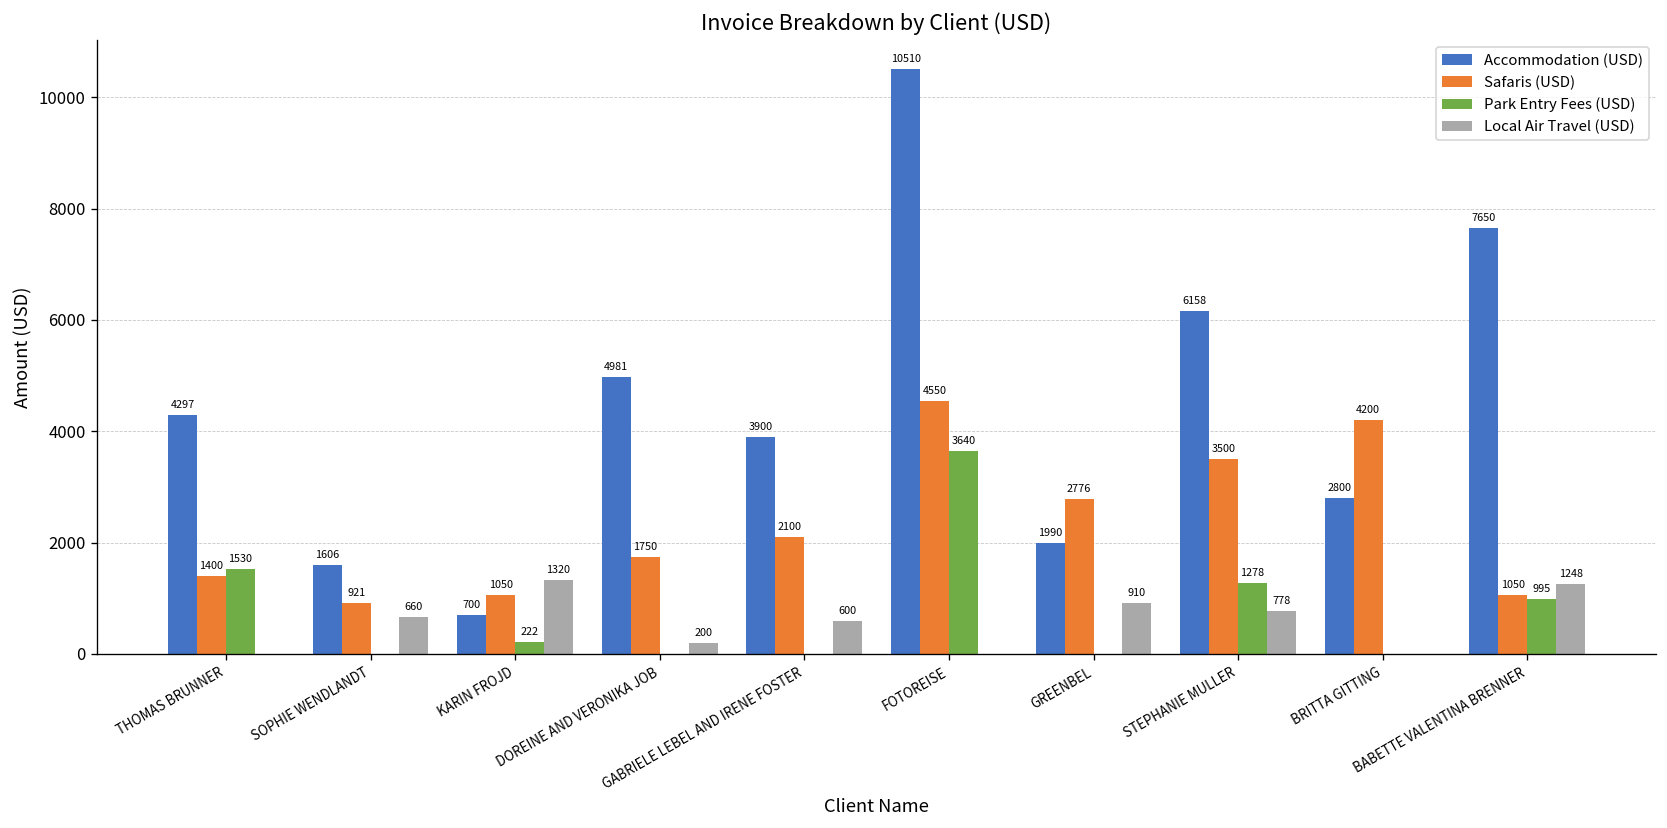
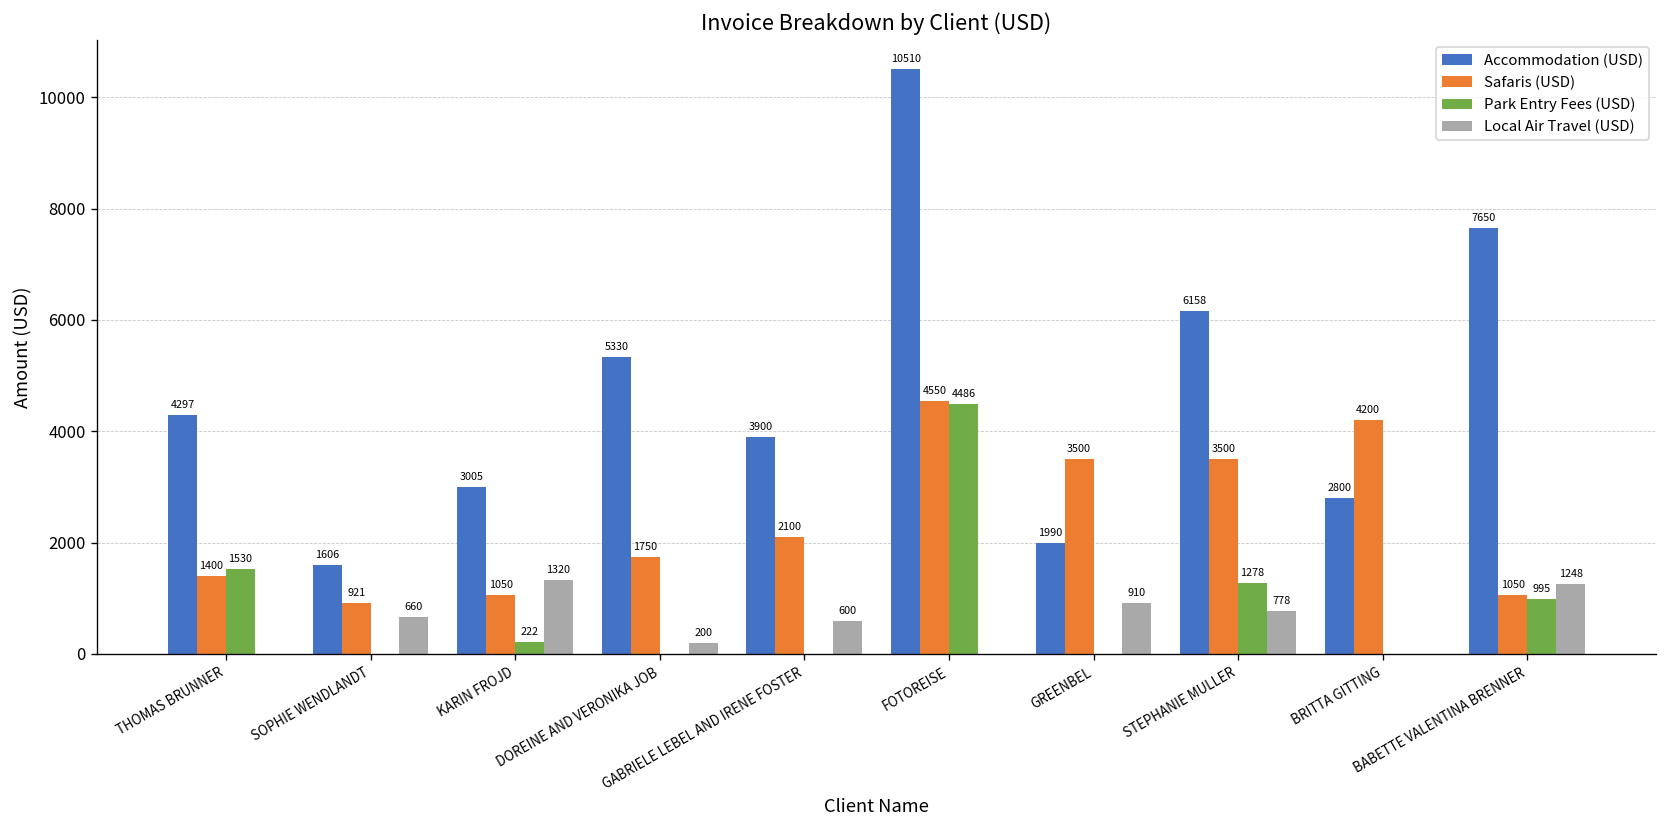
  {
    "Accommodation (USD)": {
      "THOMAS BRUNNER": 4297,
      "SOPHIE WENDLANDT": 1606,
-     "KARIN FROJD": 700,
-     "DOREINE AND VERONIKA JOB": 4981,
+     "KARIN FROJD": 3005,
+     "DOREINE AND VERONIKA JOB": 5330,
      "GABRIELE LEBEL AND IRENE FOSTER": 3900,
      "FOTOREISE": 10510,
      "GREENBEL": 1990,
      "STEPHANIE MULLER": 6158,
      "BRITTA GITTING": 2800,
      "BABETTE VALENTINA BRENNER": 7650
    },
    "Safaris (USD)": {
      "THOMAS BRUNNER": 1400,
      "SOPHIE WENDLANDT": 921,
      "KARIN FROJD": 1050,
      "DOREINE AND VERONIKA JOB": 1750,
      "GABRIELE LEBEL AND IRENE FOSTER": 2100,
      "FOTOREISE": 4550,
-     "GREENBEL": 2776,
+     "GREENBEL": 3500,
      "STEPHANIE MULLER": 3500,
      "BRITTA GITTING": 4200,
      "BABETTE VALENTINA BRENNER": 1050
    },
    "Park Entry Fees (USD)": {
      "THOMAS BRUNNER": 1530,
      "KARIN FROJD": 222,
-     "FOTOREISE": 3640,
+     "FOTOREISE": 4486,
      "STEPHANIE MULLER": 1278,
      "BABETTE VALENTINA BRENNER": 995
    },
    "Local Air Travel (USD)": {
      "SOPHIE WENDLANDT": 660,
      "KARIN FROJD": 1320,
      "DOREINE AND VERONIKA JOB": 200,
      "GABRIELE LEBEL AND IRENE FOSTER": 600,
      "GREENBEL": 910,
      "STEPHANIE MULLER": 778,
      "BABETTE VALENTINA BRENNER": 1248
    }
  }
